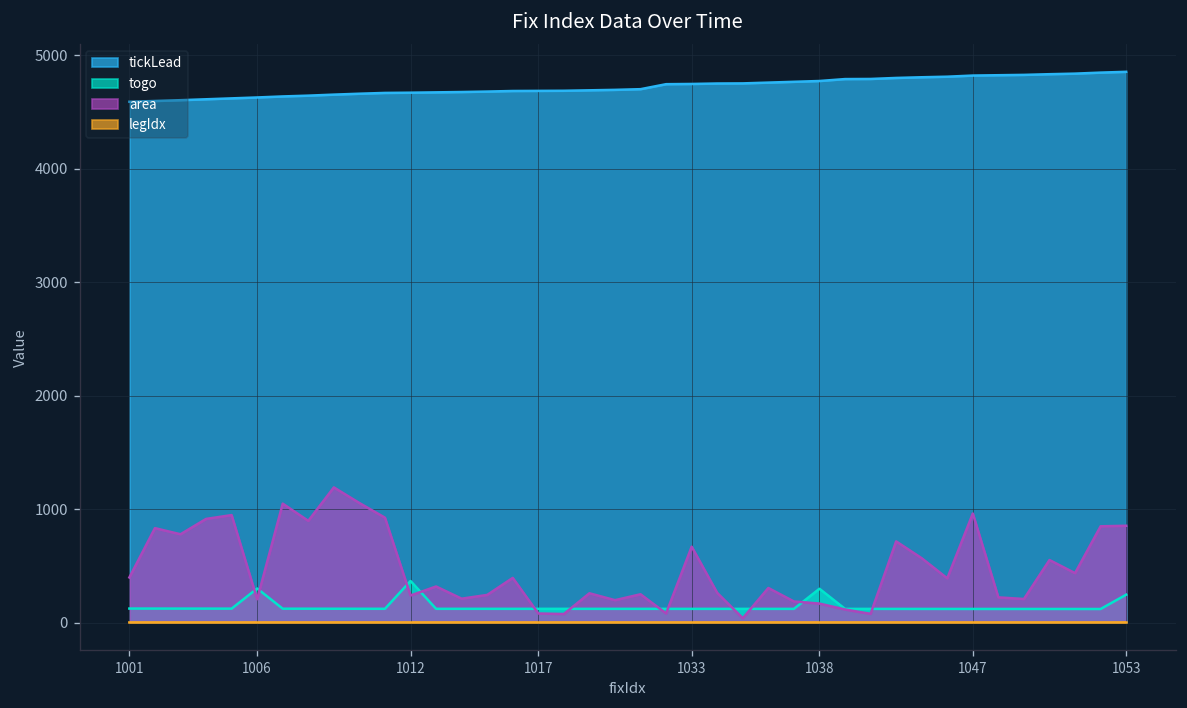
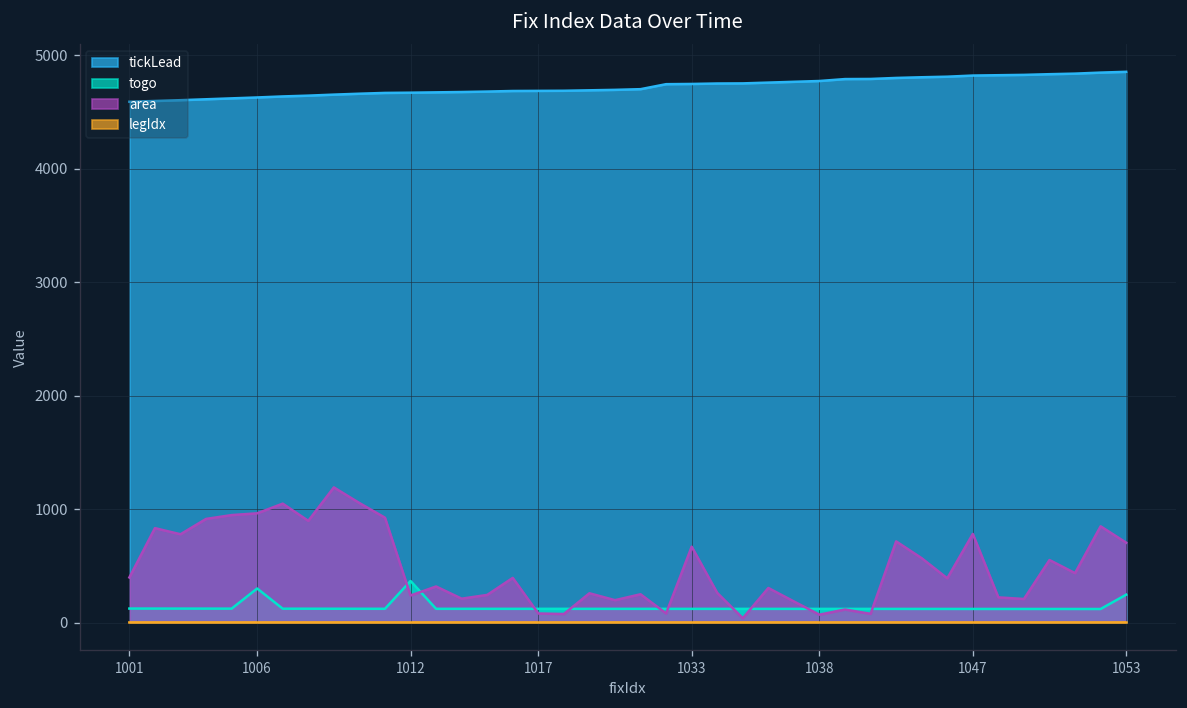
  {
    "tickLead": {
      "1006": 4600,
      "1012": 4700,
      "1017": 4700,
      "1033": 4700,
      "1038": 4800,
      "1047": 4800,
      "1053": 4900
    },
    "togo": {
      "1001": 100,
      "1006": 300,
      "1012": 400,
      "1017": 100,
      "1033": 100,
-     "1038": 300,
+     "1038": 100,
      "1047": 100,
      "1053": 200
    },
    "area": {
      "1001": 400,
-     "1006": 200,
+     "1006": 1000,
      "1012": 200,
      "1017": 100,
      "1033": 700,
-     "1038": 200,
-     "1047": 1000,
-     "1053": 900
+     "1038": 100,
+     "1047": 800,
+     "1053": 700
    },
    "legIdx": {
      "1001": 0,
      "1006": 0,
      "1012": 0,
      "1017": 0,
      "1033": 0,
      "1038": 0,
      "1047": 0,
      "1053": 0
    }
  }
